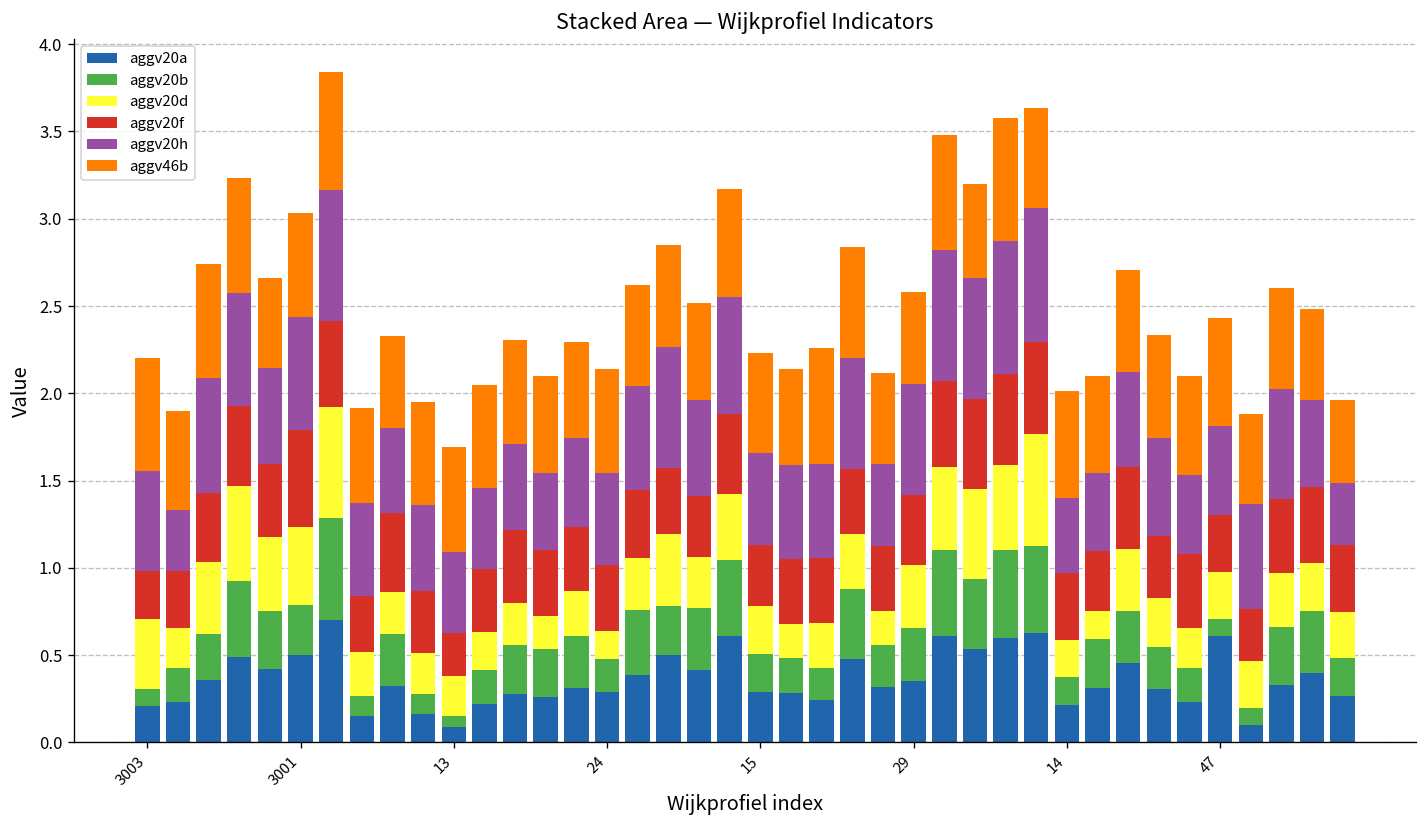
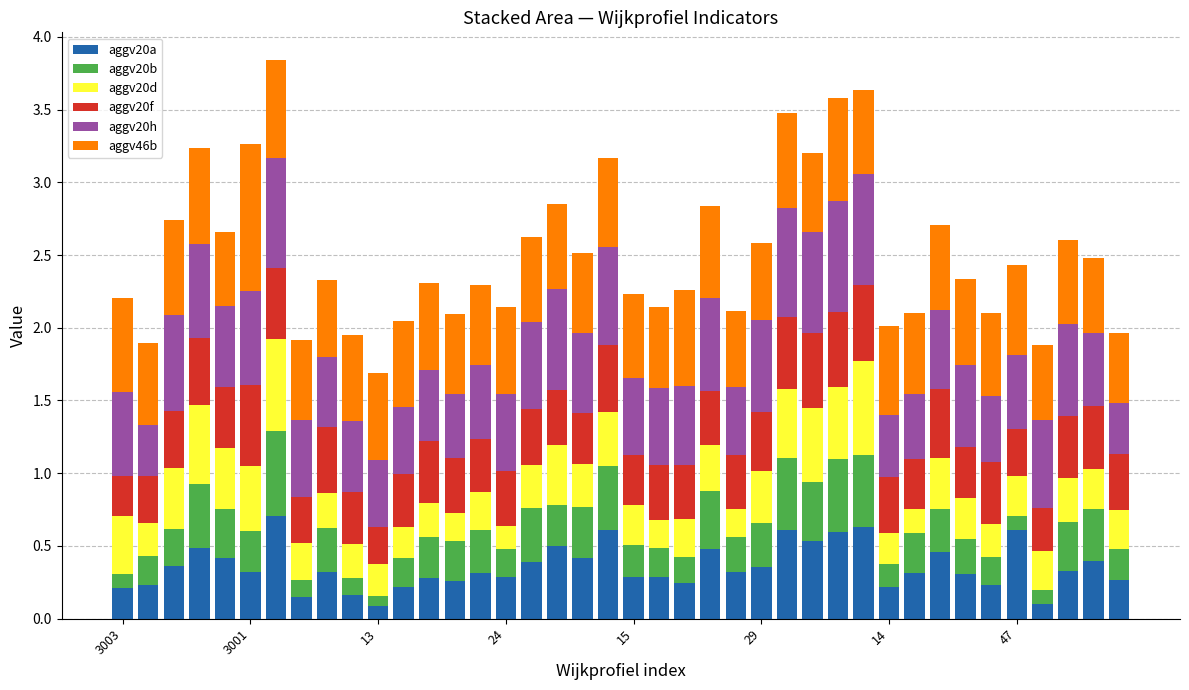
  {
    "aggv20a": {
      "3003": 0.21,
-     "3001": 0.50,
+     "3001": 0.32,
      "15": 0.29,
      "47": 0.61
    },
    "aggv20b": {
      "3003": 0.10,
      "3001": 0.28,
      "15": 0.22,
      "47": 0.09
    },
    "aggv20d": {
      "3003": 0.40,
      "3001": 0.45,
      "15": 0.28,
      "47": 0.27
    },
    "aggv20f": {
      "3003": 0.28,
      "3001": 0.56,
      "15": 0.35,
      "47": 0.33
    },
    "aggv20h": {
      "3003": 0.57,
      "3001": 0.64,
      "15": 0.53,
      "47": 0.51
    },
    "aggv46b": {
      "3003": 0.65,
-     "3001": 0.60,
+     "3001": 1.01,
      "15": 0.57,
      "47": 0.62
    }
  }
